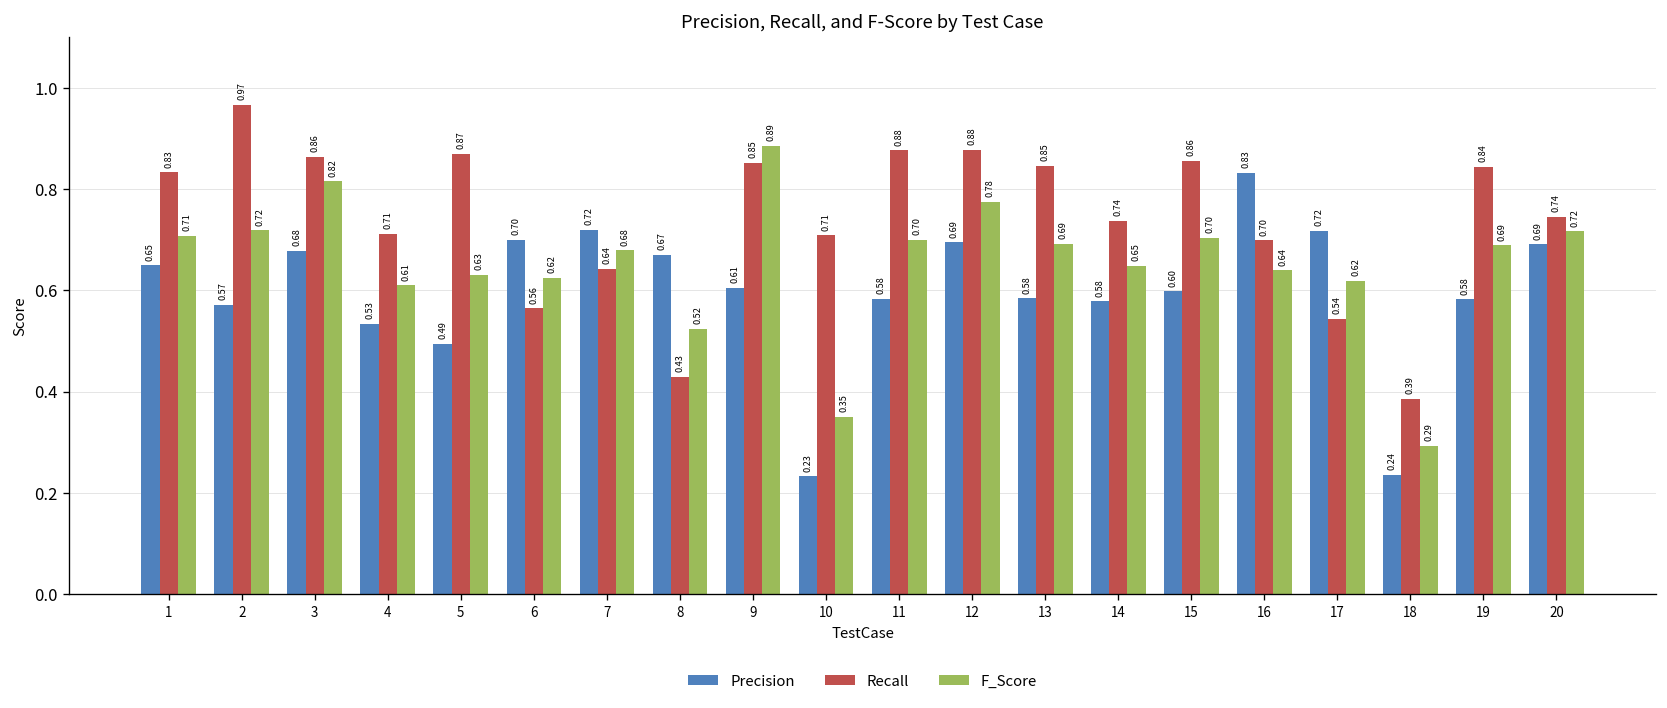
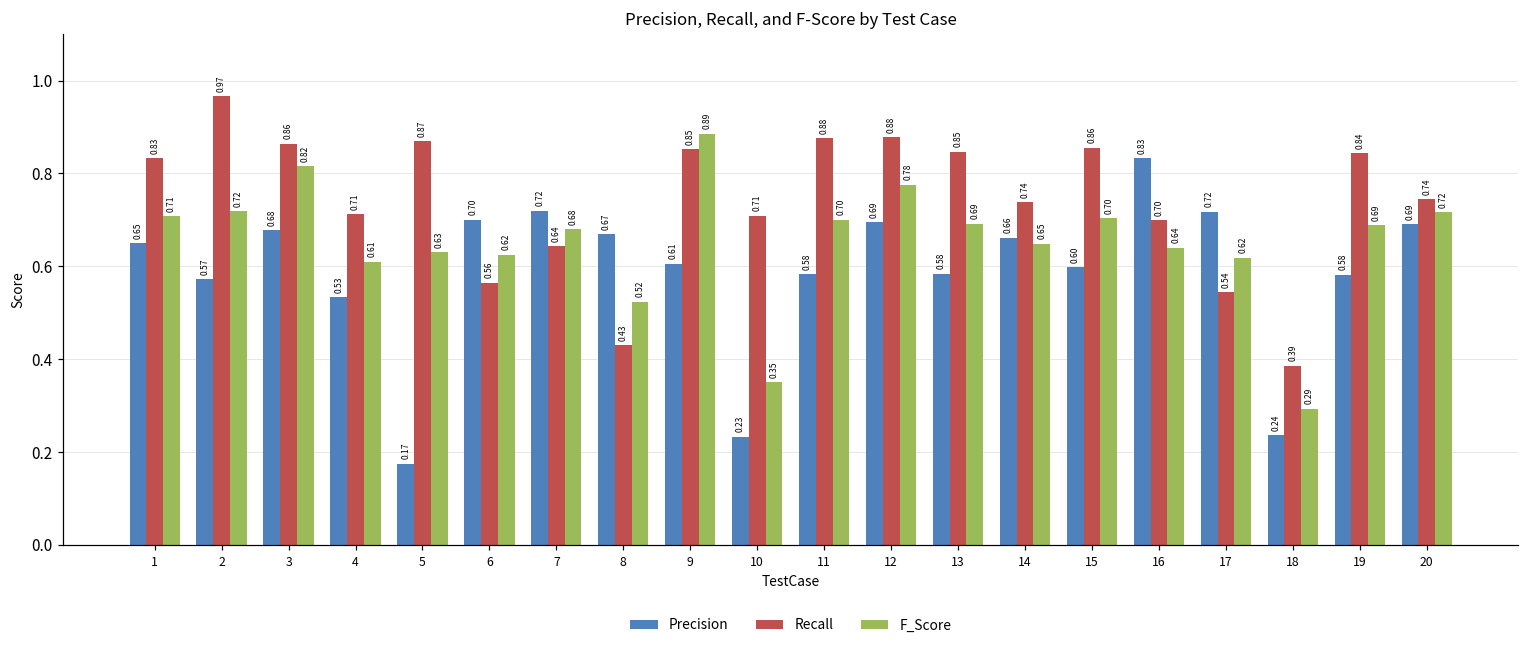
  {
    "Precision": {
      "1": 0.65,
      "2": 0.57,
      "3": 0.68,
      "4": 0.53,
-     "5": 0.49,
+     "5": 0.17,
      "6": 0.70,
      "7": 0.72,
      "8": 0.67,
      "9": 0.61,
      "10": 0.23,
      "11": 0.58,
      "12": 0.69,
      "13": 0.58,
-     "14": 0.58,
+     "14": 0.66,
      "15": 0.60,
      "16": 0.83,
      "17": 0.72,
      "18": 0.24,
      "19": 0.58,
      "20": 0.69
    },
    "Recall": {
      "1": 0.83,
      "2": 0.97,
      "3": 0.86,
      "4": 0.71,
      "5": 0.87,
      "6": 0.56,
      "7": 0.64,
      "8": 0.43,
      "9": 0.85,
      "10": 0.71,
      "11": 0.88,
      "12": 0.88,
      "13": 0.85,
      "14": 0.74,
      "15": 0.86,
      "16": 0.70,
      "17": 0.54,
      "18": 0.39,
      "19": 0.84,
      "20": 0.74
    },
    "F_Score": {
      "1": 0.71,
      "2": 0.72,
      "3": 0.82,
      "4": 0.61,
      "5": 0.63,
      "6": 0.62,
      "7": 0.68,
      "8": 0.52,
      "9": 0.89,
      "10": 0.35,
      "11": 0.70,
      "12": 0.78,
      "13": 0.69,
      "14": 0.65,
      "15": 0.70,
      "16": 0.64,
      "17": 0.62,
      "18": 0.29,
      "19": 0.69,
      "20": 0.72
    }
  }
